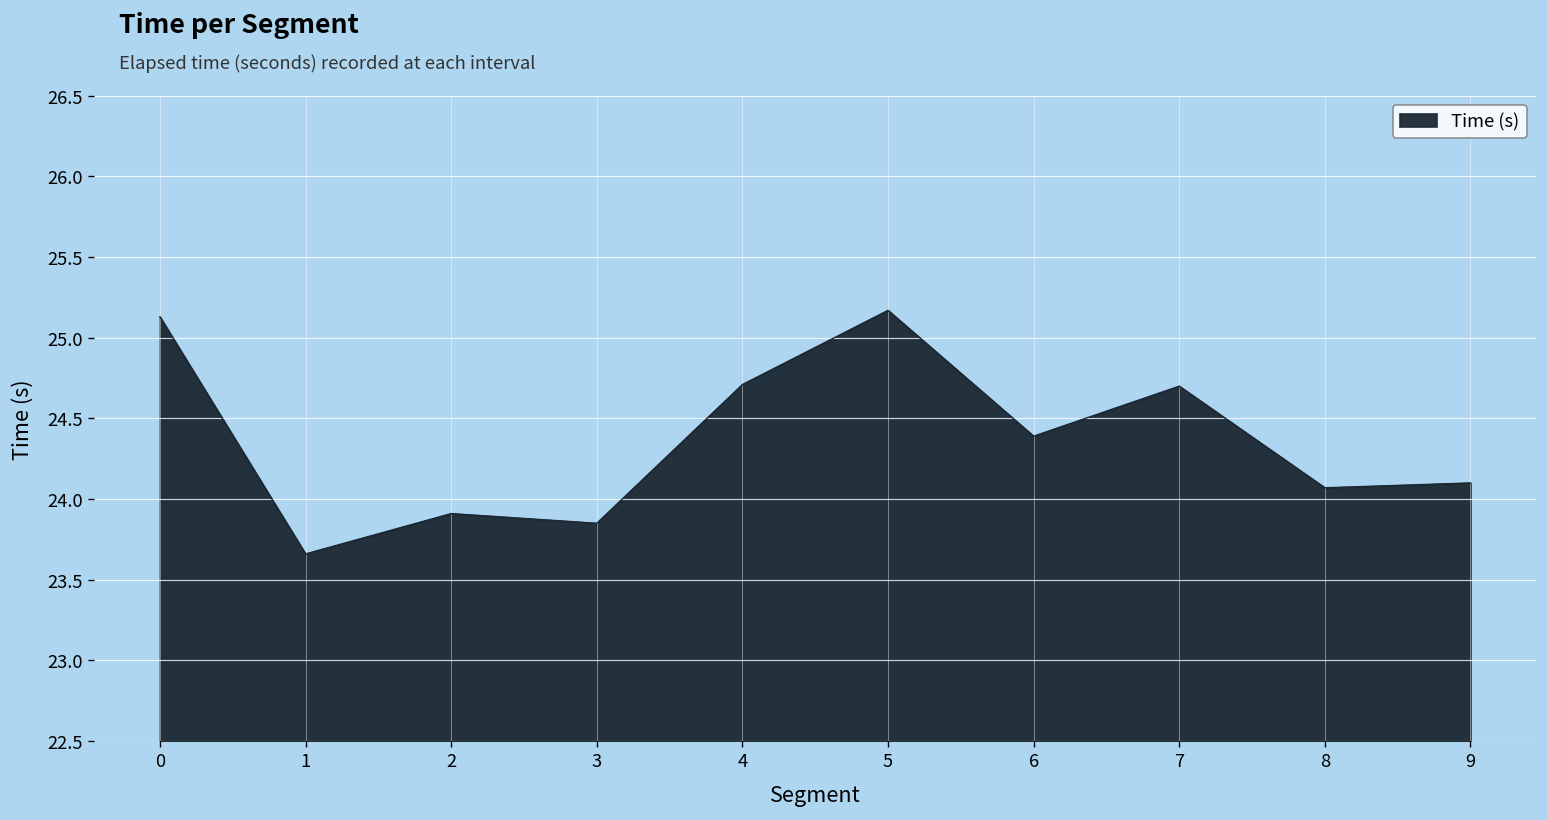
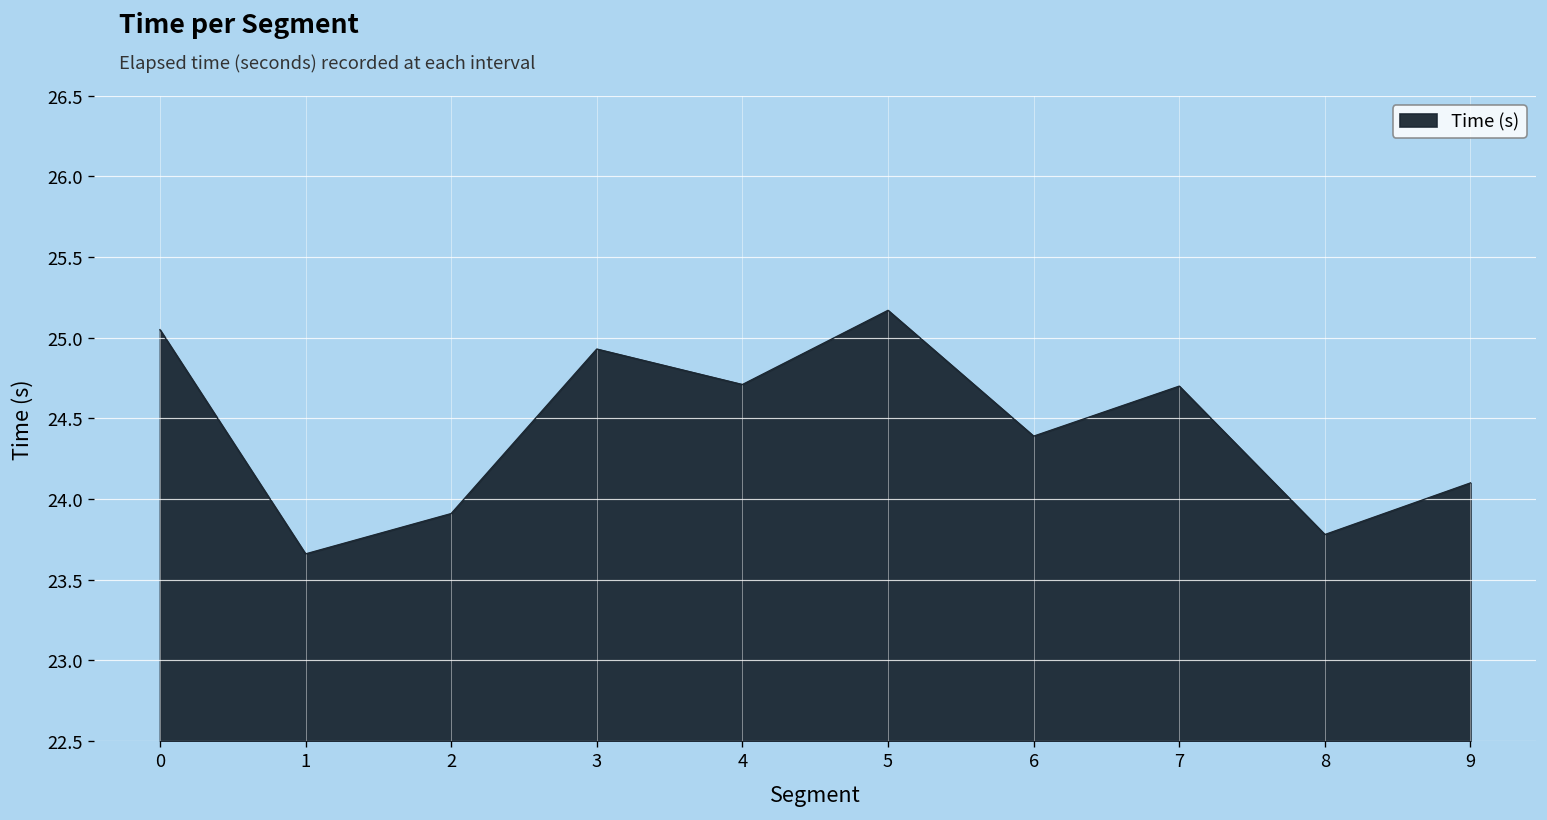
  {
-   "0": 25.13,
+   "0": 25.05,
    "1": 23.66,
    "2": 23.91,
-   "3": 23.85,
+   "3": 24.93,
    "4": 24.71,
    "5": 25.17,
    "6": 24.39,
    "7": 24.70,
-   "8": 24.07,
+   "8": 23.78,
    "9": 24.10
  }
